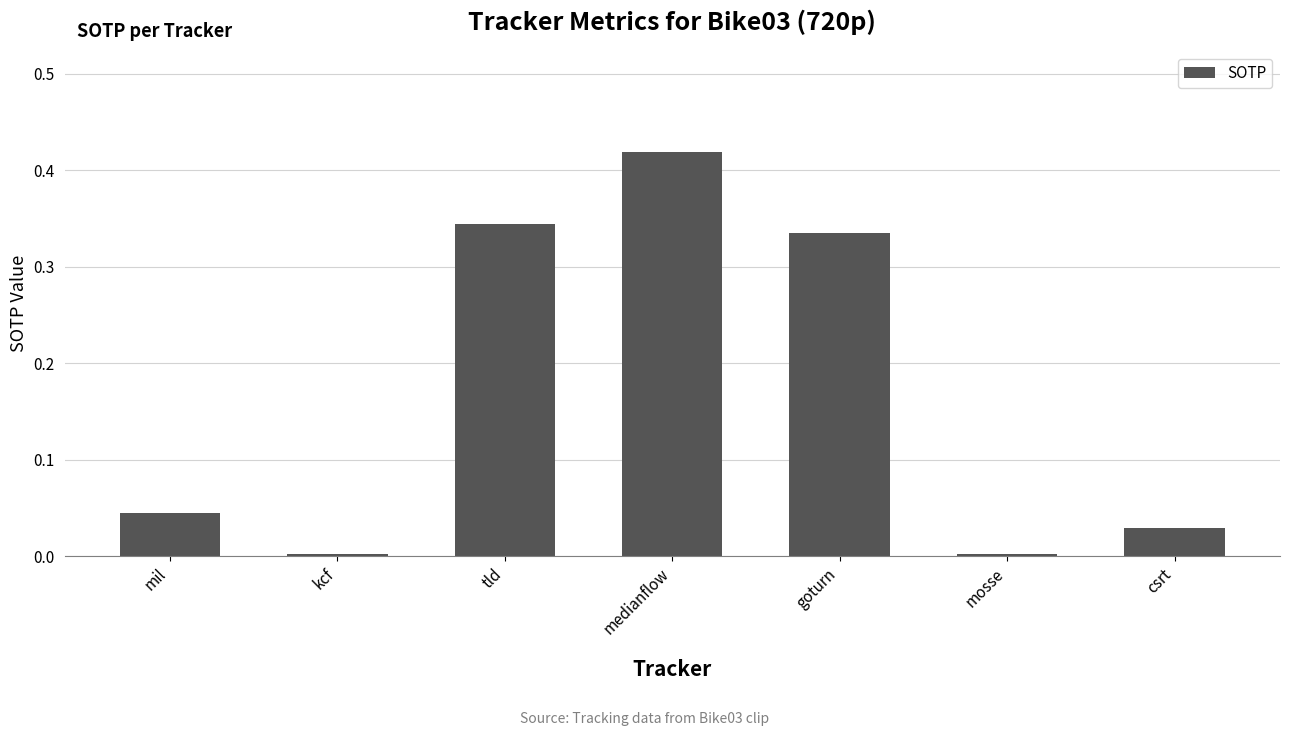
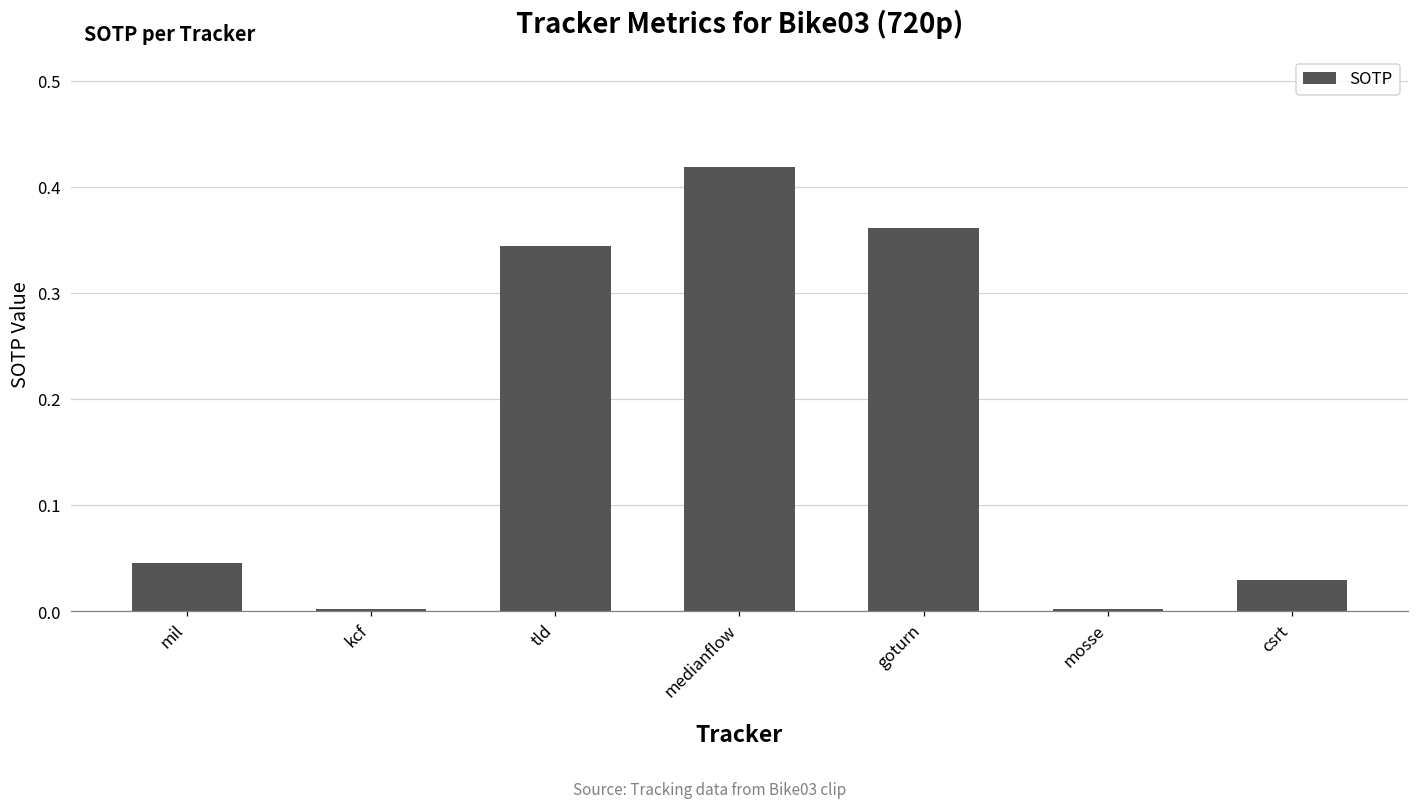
  {
    "mil": 0.05,
    "tld": 0.34,
    "medianflow": 0.42,
-   "goturn": 0.34,
+   "goturn": 0.36,
    "csrt": 0.03
  }
